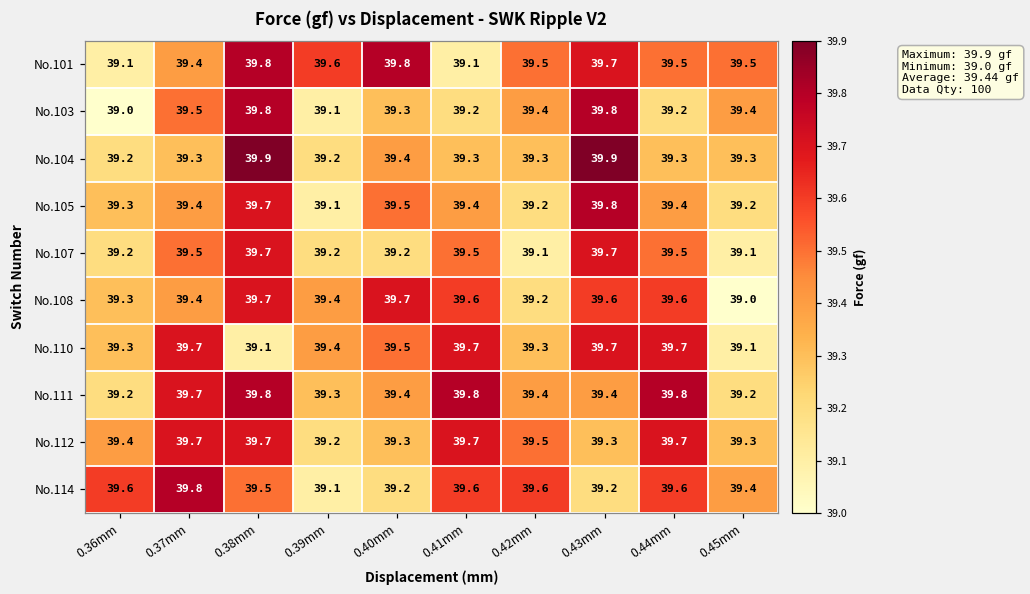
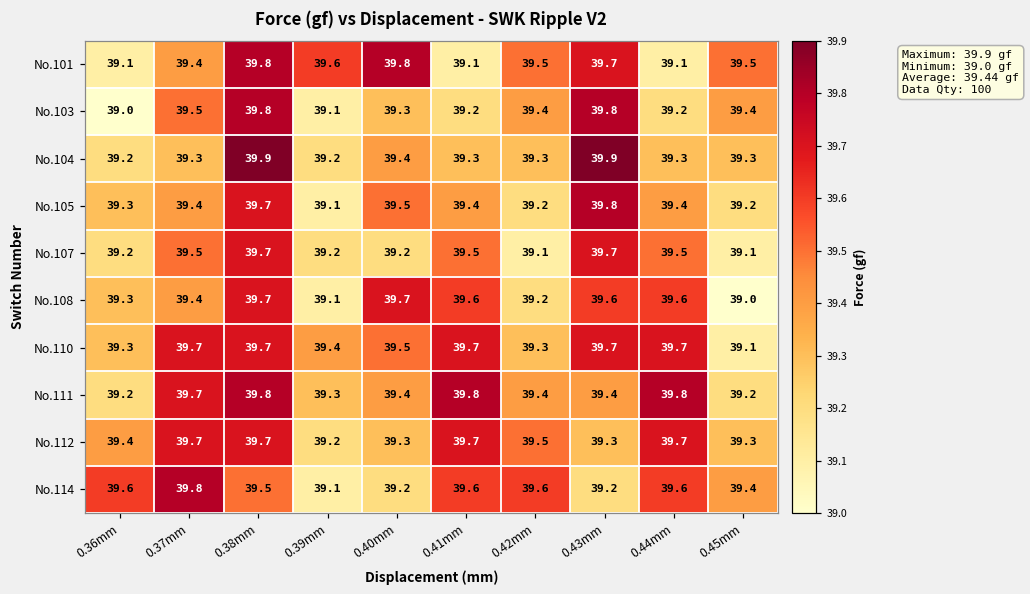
  {
    "No.101": {
      "0.36mm": 39.1,
      "0.37mm": 39.4,
      "0.38mm": 39.8,
      "0.39mm": 39.6,
      "0.40mm": 39.8,
      "0.41mm": 39.1,
      "0.42mm": 39.5,
      "0.43mm": 39.7,
-     "0.44mm": 39.5,
+     "0.44mm": 39.1,
      "0.45mm": 39.5
    },
    "No.103": {
      "0.36mm": 39.0,
      "0.37mm": 39.5,
      "0.38mm": 39.8,
      "0.39mm": 39.1,
      "0.40mm": 39.3,
      "0.41mm": 39.2,
      "0.42mm": 39.4,
      "0.43mm": 39.8,
      "0.44mm": 39.2,
      "0.45mm": 39.4
    },
    "No.104": {
      "0.36mm": 39.2,
      "0.37mm": 39.3,
      "0.38mm": 39.9,
      "0.39mm": 39.2,
      "0.40mm": 39.4,
      "0.41mm": 39.3,
      "0.42mm": 39.3,
      "0.43mm": 39.9,
      "0.44mm": 39.3,
      "0.45mm": 39.3
    },
    "No.105": {
      "0.36mm": 39.3,
      "0.37mm": 39.4,
      "0.38mm": 39.7,
      "0.39mm": 39.1,
      "0.40mm": 39.5,
      "0.41mm": 39.4,
      "0.42mm": 39.2,
      "0.43mm": 39.8,
      "0.44mm": 39.4,
      "0.45mm": 39.2
    },
    "No.107": {
      "0.36mm": 39.2,
      "0.37mm": 39.5,
      "0.38mm": 39.7,
      "0.39mm": 39.2,
      "0.40mm": 39.2,
      "0.41mm": 39.5,
      "0.42mm": 39.1,
      "0.43mm": 39.7,
      "0.44mm": 39.5,
      "0.45mm": 39.1
    },
    "No.108": {
      "0.36mm": 39.3,
      "0.37mm": 39.4,
      "0.38mm": 39.7,
-     "0.39mm": 39.4,
+     "0.39mm": 39.1,
      "0.40mm": 39.7,
      "0.41mm": 39.6,
      "0.42mm": 39.2,
      "0.43mm": 39.6,
      "0.44mm": 39.6,
      "0.45mm": 39.0
    },
    "No.110": {
      "0.36mm": 39.3,
      "0.37mm": 39.7,
-     "0.38mm": 39.1,
+     "0.38mm": 39.7,
      "0.39mm": 39.4,
      "0.40mm": 39.5,
      "0.41mm": 39.7,
      "0.42mm": 39.3,
      "0.43mm": 39.7,
      "0.44mm": 39.7,
      "0.45mm": 39.1
    },
    "No.111": {
      "0.36mm": 39.2,
      "0.37mm": 39.7,
      "0.38mm": 39.8,
      "0.39mm": 39.3,
      "0.40mm": 39.4,
      "0.41mm": 39.8,
      "0.42mm": 39.4,
      "0.43mm": 39.4,
      "0.44mm": 39.8,
      "0.45mm": 39.2
    },
    "No.112": {
      "0.36mm": 39.4,
      "0.37mm": 39.7,
      "0.38mm": 39.7,
      "0.39mm": 39.2,
      "0.40mm": 39.3,
      "0.41mm": 39.7,
      "0.42mm": 39.5,
      "0.43mm": 39.3,
      "0.44mm": 39.7,
      "0.45mm": 39.3
    },
    "No.114": {
      "0.36mm": 39.6,
      "0.37mm": 39.8,
      "0.38mm": 39.5,
      "0.39mm": 39.1,
      "0.40mm": 39.2,
      "0.41mm": 39.6,
      "0.42mm": 39.6,
      "0.43mm": 39.2,
      "0.44mm": 39.6,
      "0.45mm": 39.4
    }
  }
